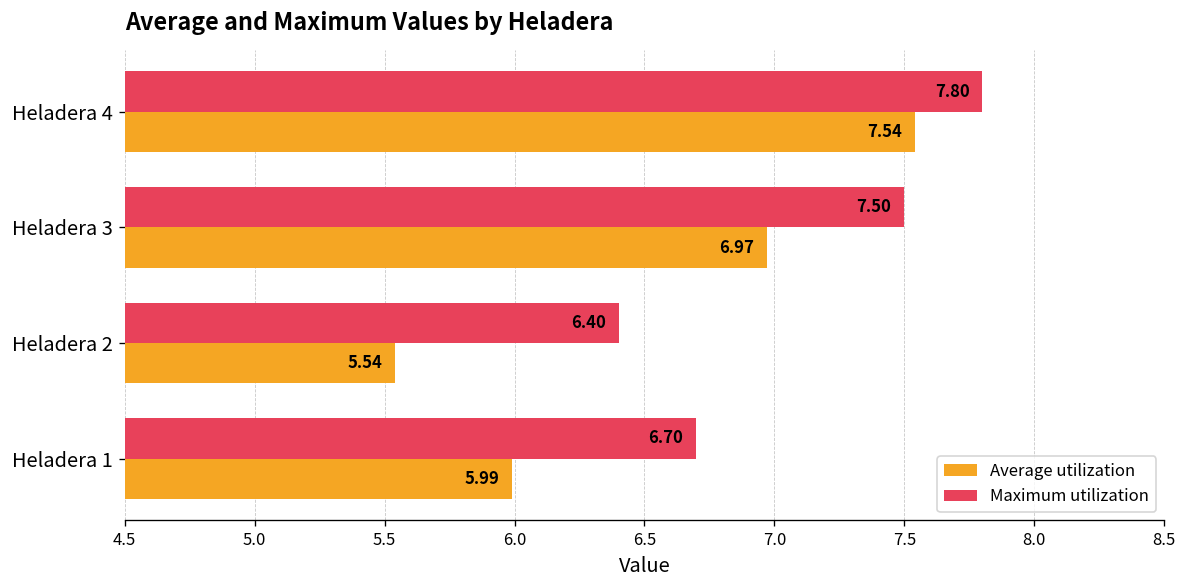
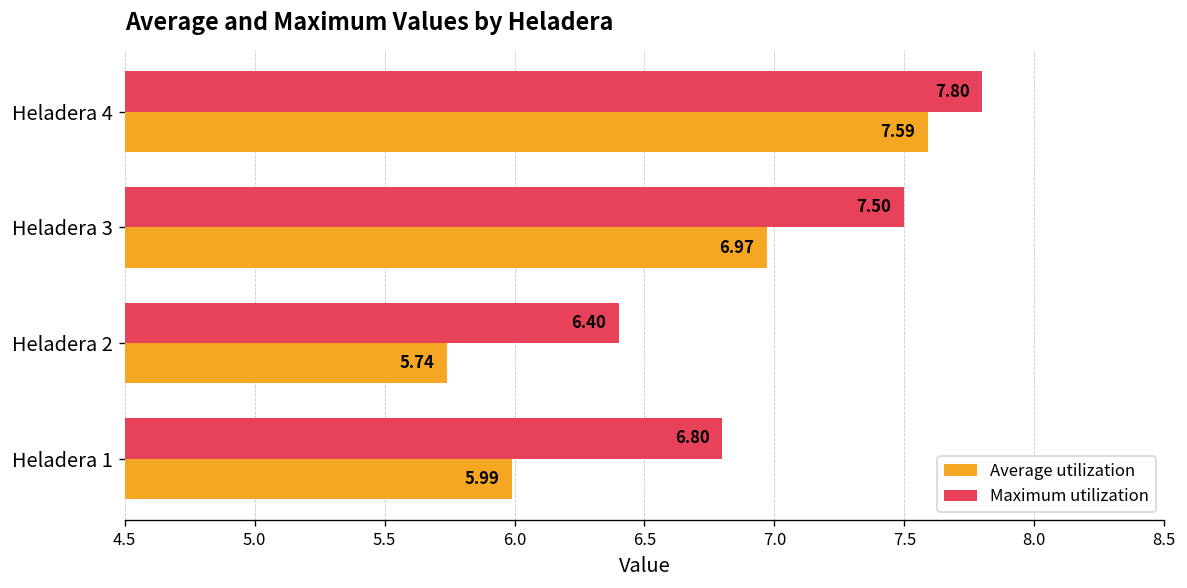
  {
    "Average utilization": {
-     "Heladera 4": 7.54,
+     "Heladera 4": 7.59,
      "Heladera 3": 6.97,
-     "Heladera 2": 5.54,
+     "Heladera 2": 5.74,
      "Heladera 1": 5.99
    },
    "Maximum utilization": {
      "Heladera 4": 7.80,
      "Heladera 3": 7.50,
      "Heladera 2": 6.40,
-     "Heladera 1": 6.70
+     "Heladera 1": 6.80
    }
  }
